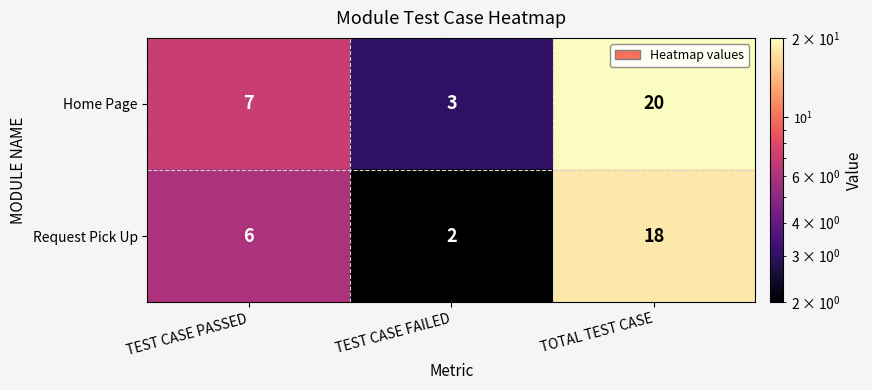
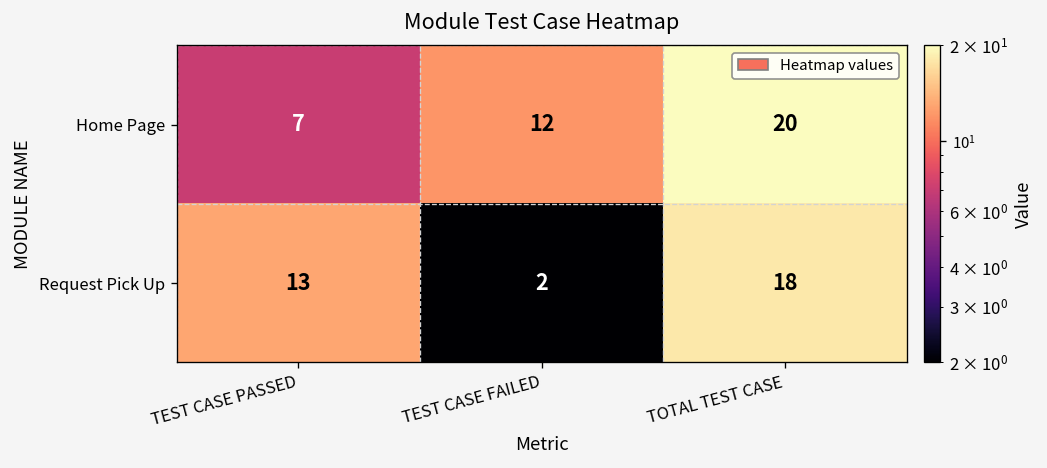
  {
    "Home Page": {
      "TEST CASE PASSED": 7,
-     "TEST CASE FAILED": 3,
+     "TEST CASE FAILED": 12,
      "TOTAL TEST CASE": 20
    },
    "Request Pick Up": {
-     "TEST CASE PASSED": 6,
+     "TEST CASE PASSED": 13,
      "TEST CASE FAILED": 2,
      "TOTAL TEST CASE": 18
    }
  }
